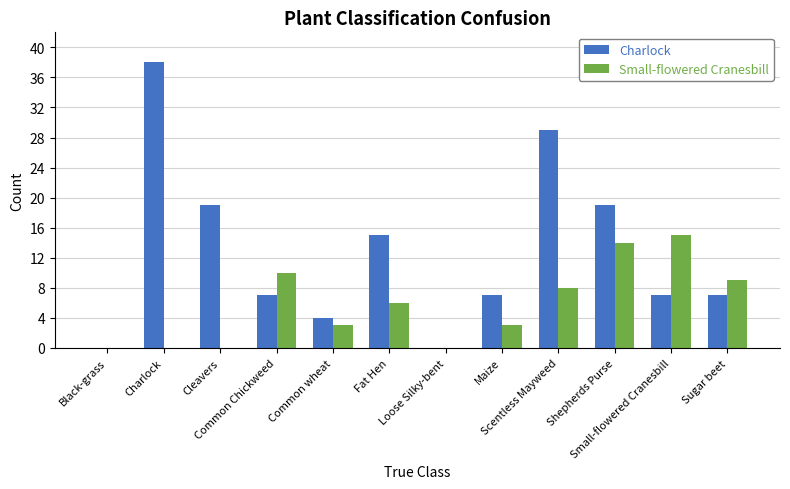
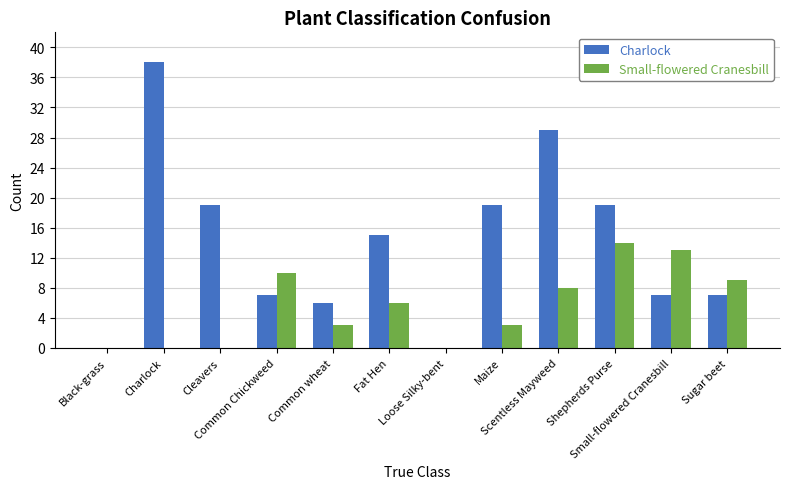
  {
    "Charlock": {
      "Black-grass": 0,
      "Charlock": 38,
      "Cleavers": 19,
      "Common Chickweed": 7,
-     "Common wheat": 4,
+     "Common wheat": 6,
      "Fat Hen": 15,
      "Loose Silky-bent": 0,
-     "Maize": 7,
+     "Maize": 19,
      "Scentless Mayweed": 29,
      "Shepherds Purse": 19,
      "Small-flowered Cranesbill": 7,
      "Sugar beet": 7
    },
    "Small-flowered Cranesbill": {
      "Black-grass": 0,
      "Charlock": 0,
      "Cleavers": 0,
      "Common Chickweed": 10,
      "Common wheat": 3,
      "Fat Hen": 6,
      "Loose Silky-bent": 0,
      "Maize": 3,
      "Scentless Mayweed": 8,
      "Shepherds Purse": 14,
-     "Small-flowered Cranesbill": 15,
+     "Small-flowered Cranesbill": 13,
      "Sugar beet": 9
    }
  }
